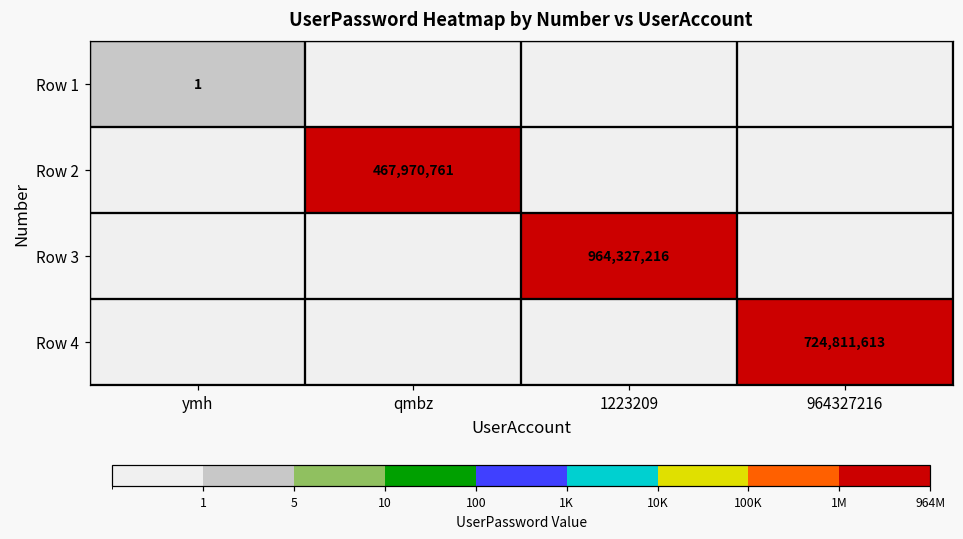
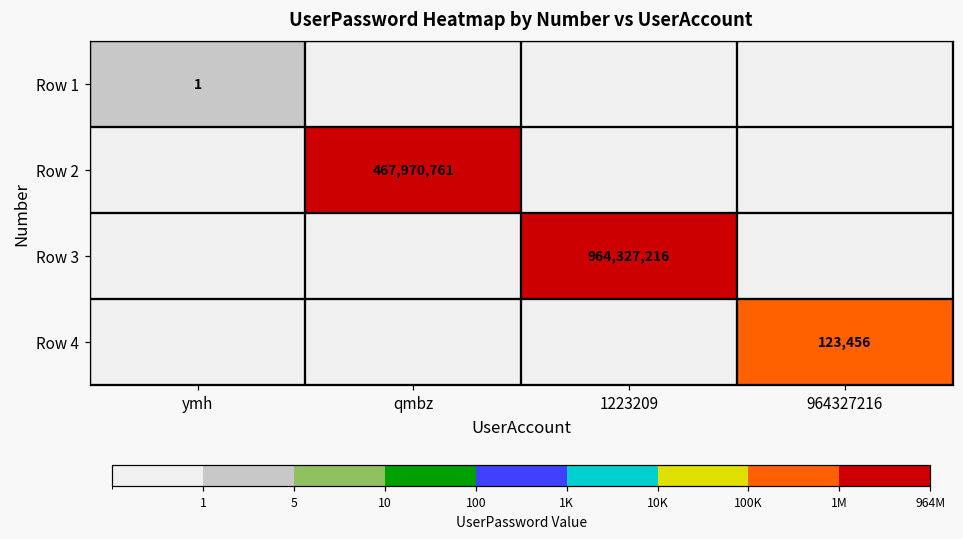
  {
    "Row 1": {
      "ymh": "1"
    },
    "Row 2": {
      "qmbz": "467,970,761"
    },
    "Row 3": {
      "1223209": "964,327,216"
    },
    "Row 4": {
-     "964327216": "724,811,613"
+     "964327216": "123,456"
    }
  }
